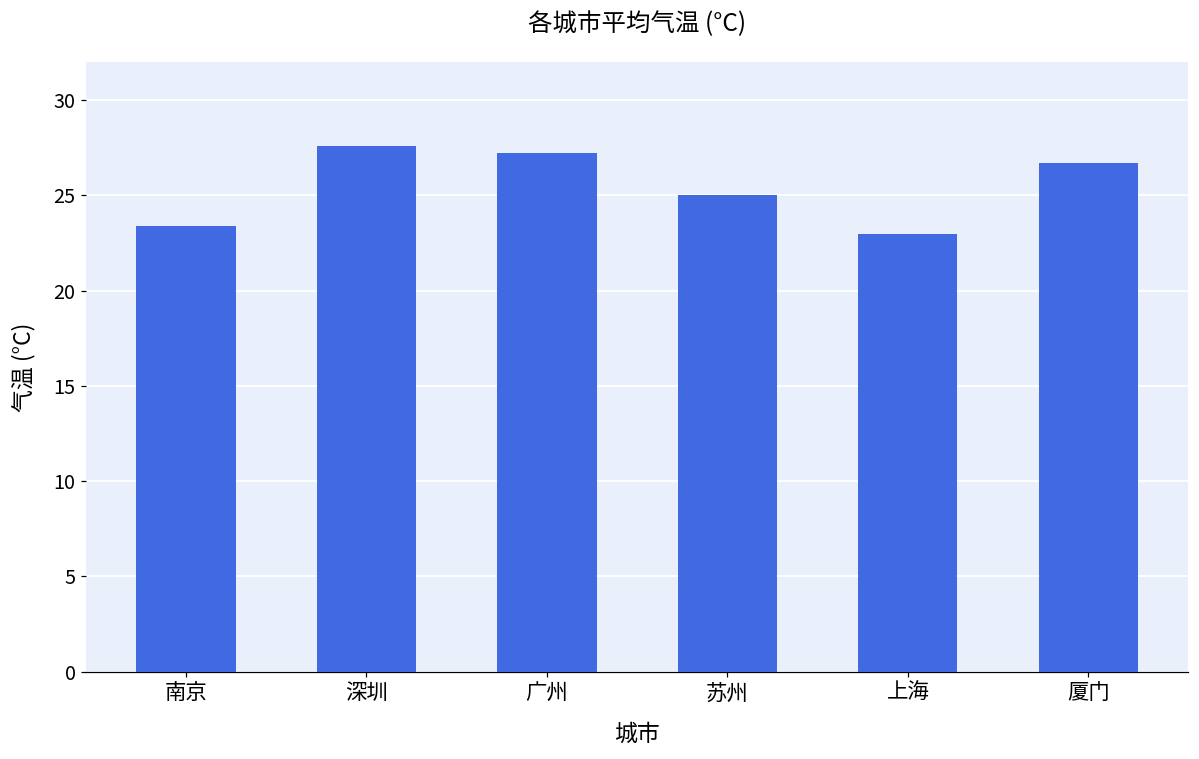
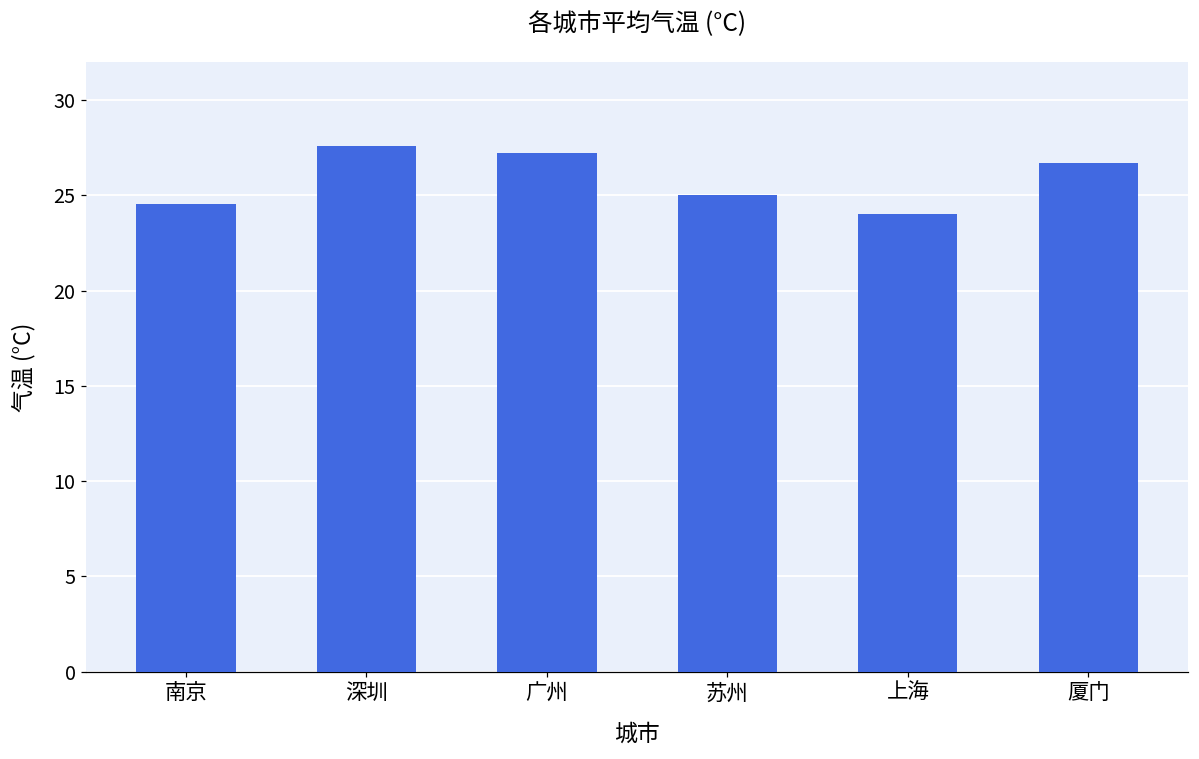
  {
-   "南京": 23.4,
+   "南京": 24.6,
    "深圳": 27.6,
    "广州": 27.3,
    "苏州": 25.0,
-   "上海": 23,
+   "上海": 24,
    "厦门": 26.7
  }
